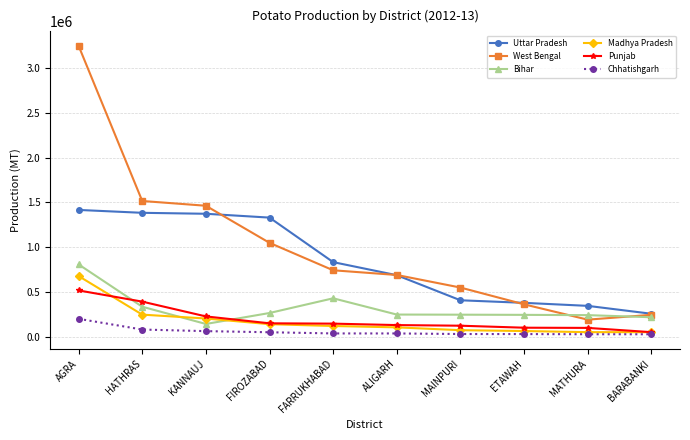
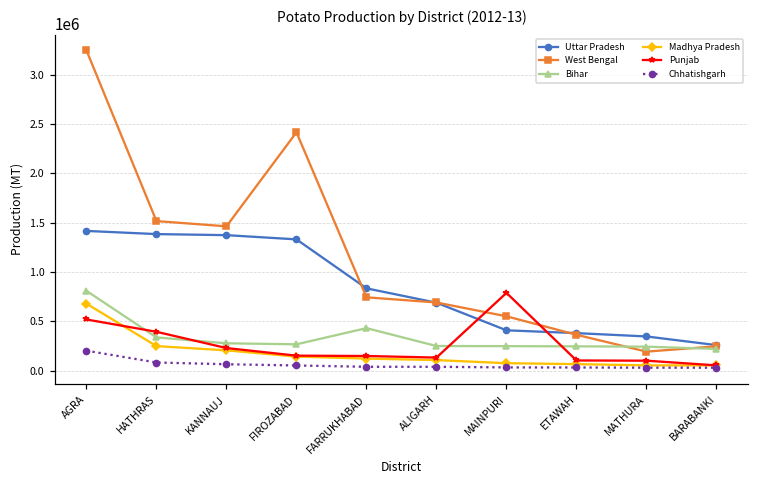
  {
    "Uttar Pradesh": {
      "AGRA": 1400000,
      "HATHRAS": 1400000,
      "KANNAUJ": 1400000,
      "FIROZABAD": 1300000,
      "FARRUKHABAD": 800000,
      "MAINPURI": 400000,
      "MATHURA": 300000
    },
    "West Bengal": {
      "AGRA": 3200000,
      "HATHRAS": 1500000,
      "KANNAUJ": 1500000,
-     "FIROZABAD": 1100000,
+     "FIROZABAD": 2400000,
      "FARRUKHABAD": 700000,
      "MAINPURI": 600000,
      "MATHURA": 200000
    },
    "Bihar": {
      "AGRA": 800000,
      "HATHRAS": 300000,
-     "KANNAUJ": 100000,
+     "KANNAUJ": 300000,
      "FIROZABAD": 300000,
      "FARRUKHABAD": 400000,
      "ALIGARH": 300000,
      "MAINPURI": 200000,
      "ETAWAH": 200000,
      "MATHURA": 200000
    },
    "Madhya Pradesh": {
      "AGRA": 700000,
      "HATHRAS": 300000,
      "MAINPURI": 100000,
      "ETAWAH": 100000
    },
    "Punjab": {
      "AGRA": 500000,
      "HATHRAS": 400000,
-     "MAINPURI": 100000,
+     "MAINPURI": 800000,
      "ETAWAH": 100000,
      "MATHURA": 100000
    },
    "Chhatishgarh": {
      "AGRA": 200000,
      "HATHRAS": 100000,
      "KANNAUJ": 100000,
      "FIROZABAD": 100000,
      "FARRUKHABAD": 0,
      "ALIGARH": 0,
      "MAINPURI": 0,
      "ETAWAH": 0
    }
  }
